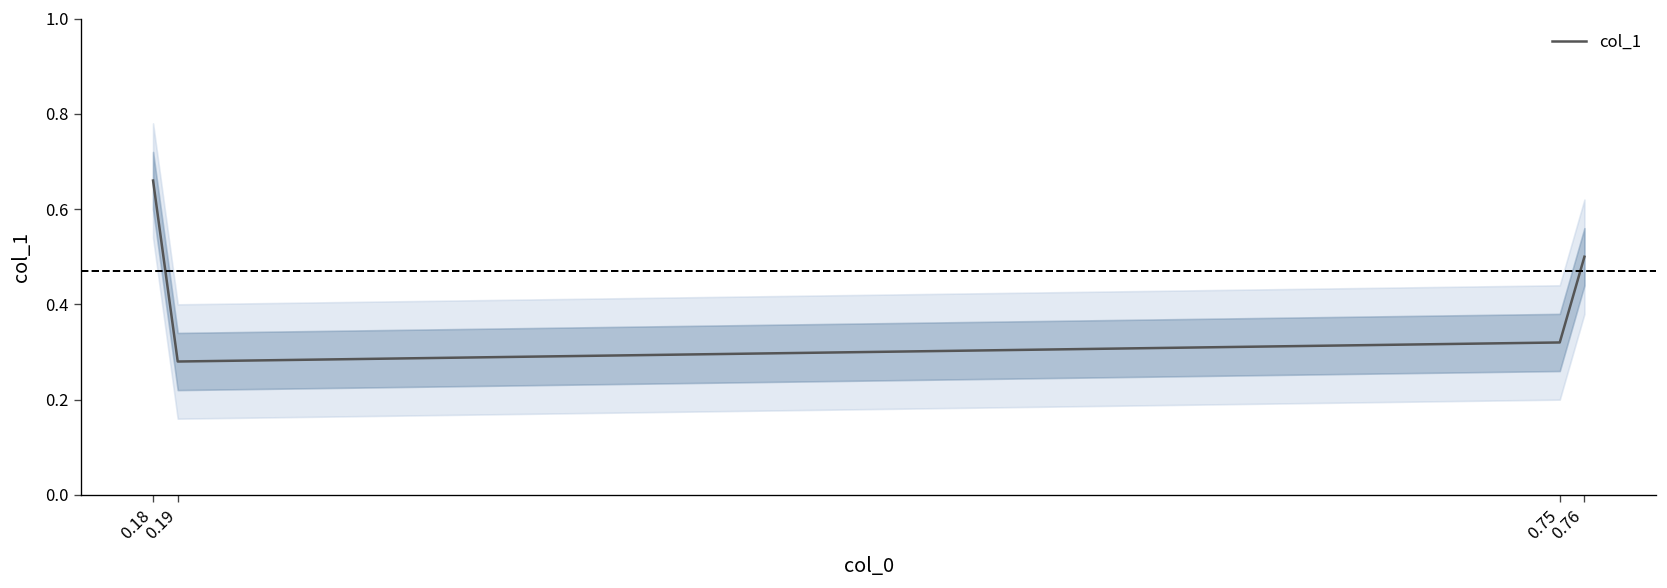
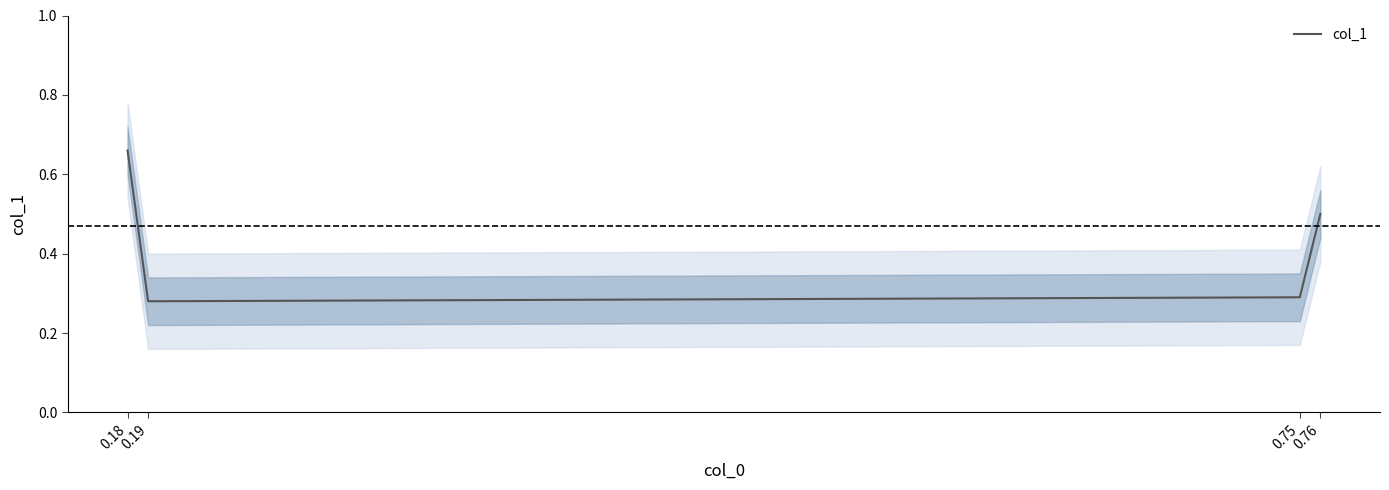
  {
    "col_1": {
      "0.18": 0.66,
      "0.19": 0.28,
-     "0.75": 0.32,
+     "0.75": 0.29,
      "0.76": 0.50
    }
  }
